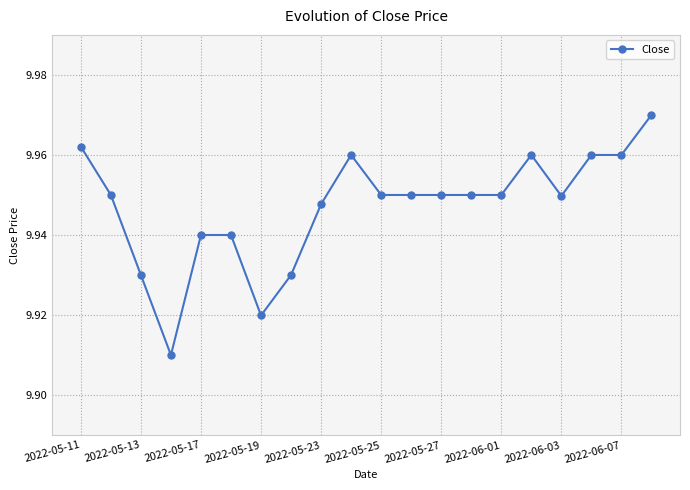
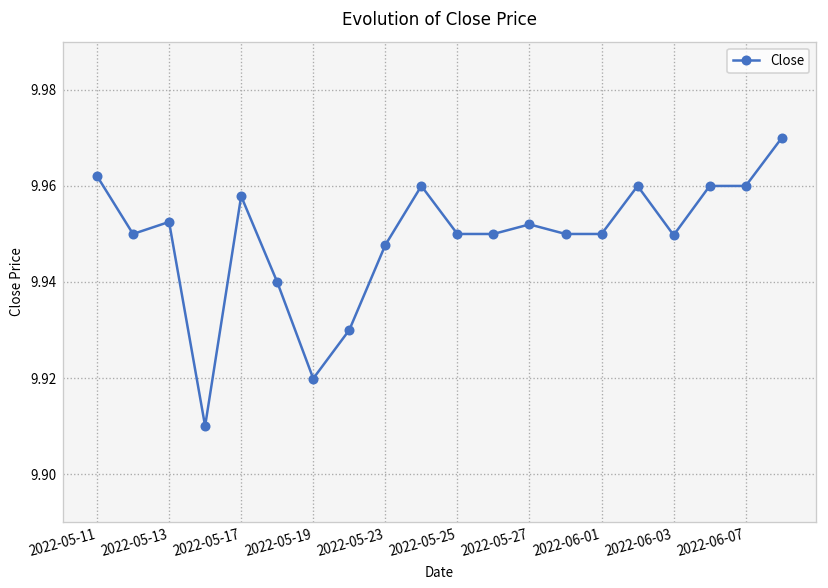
  {
    "2022-05-11": 9.962,
-   "2022-05-13": 9.930,
-   "2022-05-17": 9.940,
+   "2022-05-13": 9.953,
+   "2022-05-17": 9.958,
    "2022-05-19": 9.920,
    "2022-05-23": 9.948,
    "2022-05-25": 9.950,
-   "2022-05-27": 9.950,
+   "2022-05-27": 9.952,
    "2022-06-01": 9.950,
    "2022-06-03": 9.950,
    "2022-06-07": 9.960
  }
